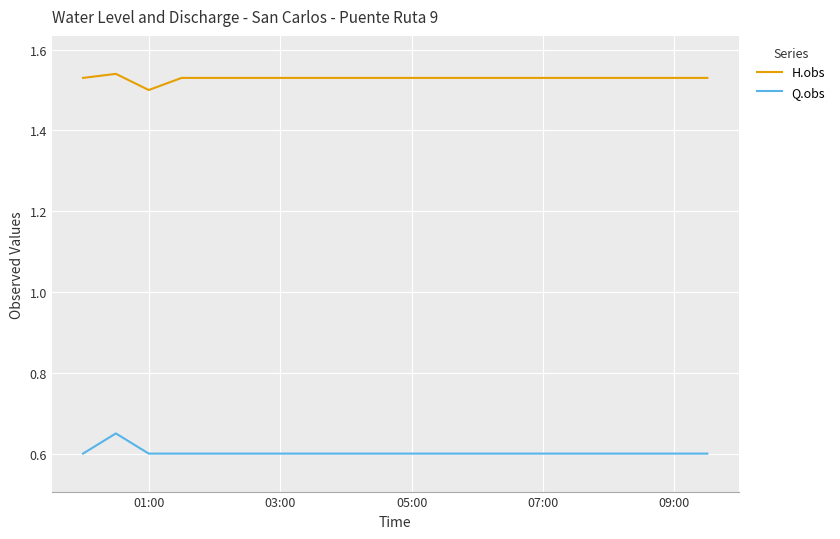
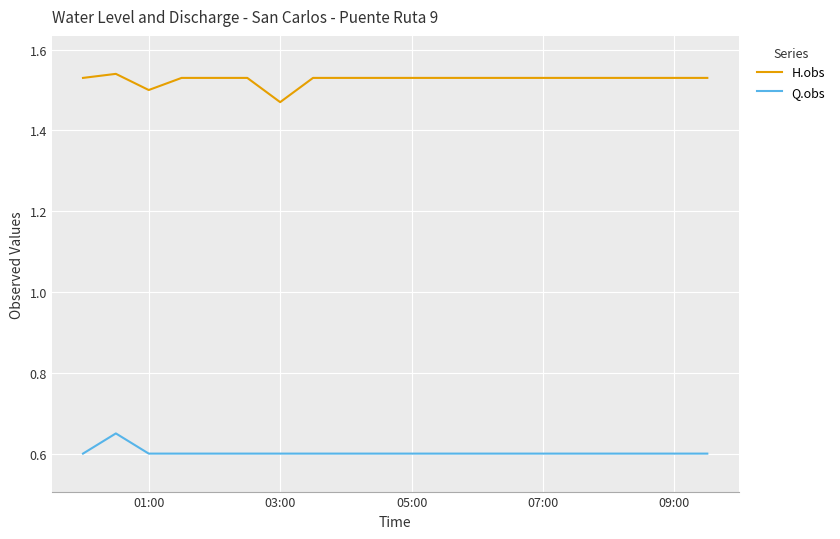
  {
    "H.obs": {
      "01:00": 1.50,
-     "03:00": 1.53,
+     "03:00": 1.47,
      "05:00": 1.53,
      "07:00": 1.53,
      "09:00": 1.53
    },
    "Q.obs": {
      "01:00": 0.60,
      "03:00": 0.60,
      "05:00": 0.60,
      "07:00": 0.60,
      "09:00": 0.60
    }
  }
